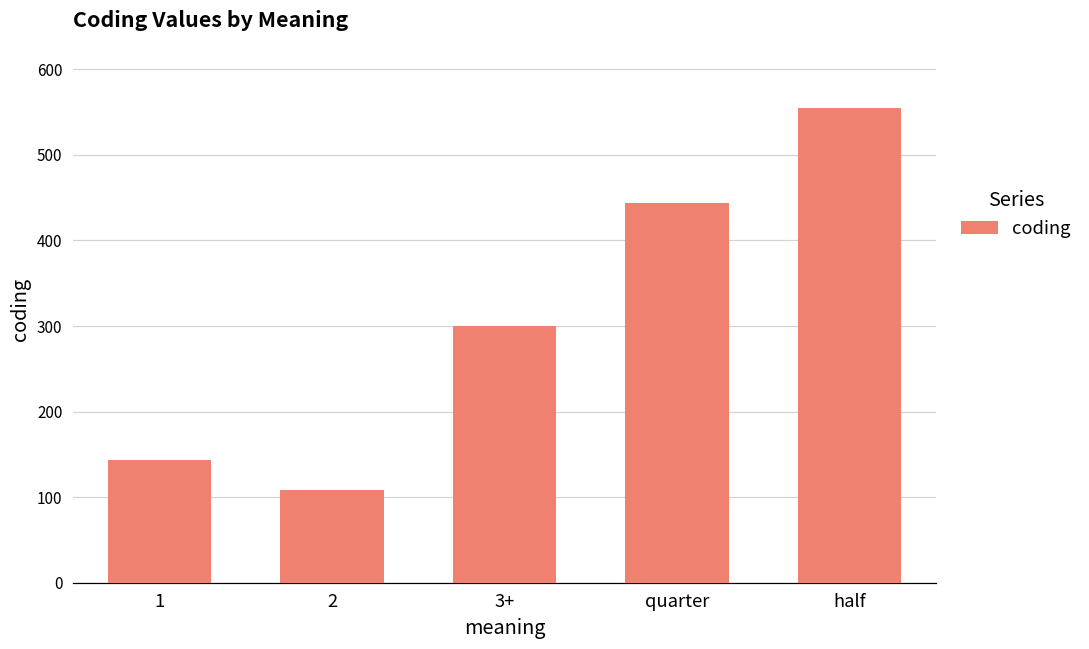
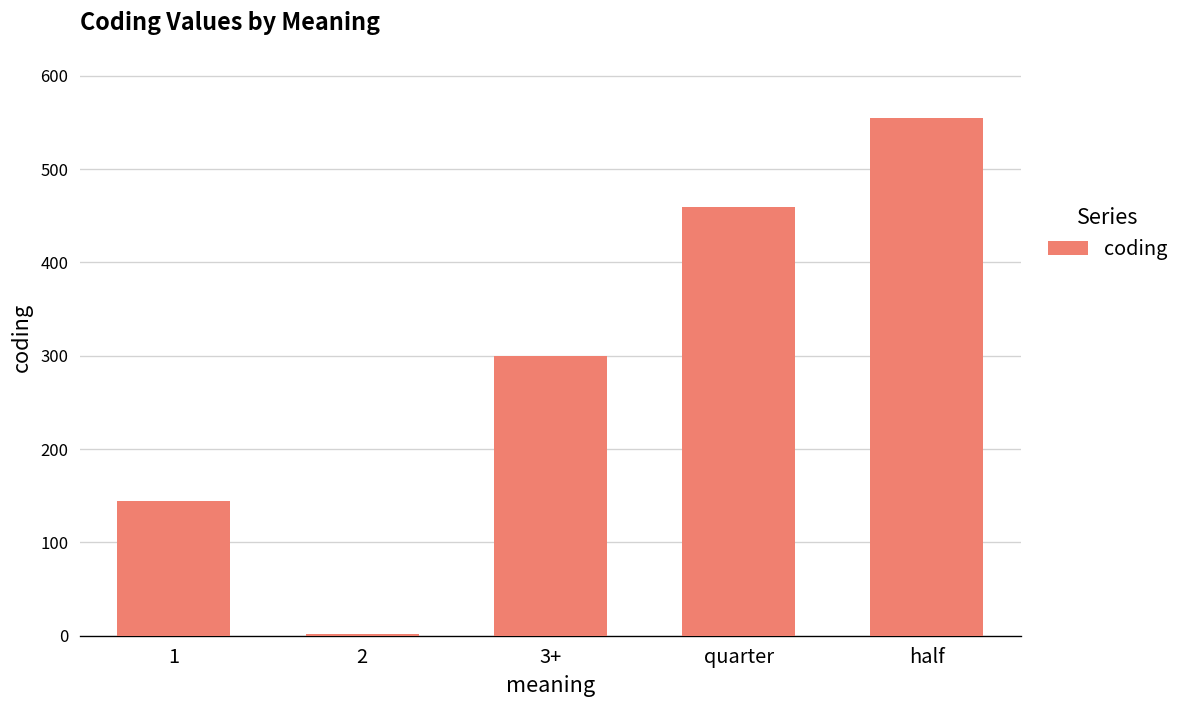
  {
    "1": 140,
-   "2": 110,
+   "2": 0,
    "3+": 300,
-   "quarter": 440,
+   "quarter": 460,
    "half": 560
  }
